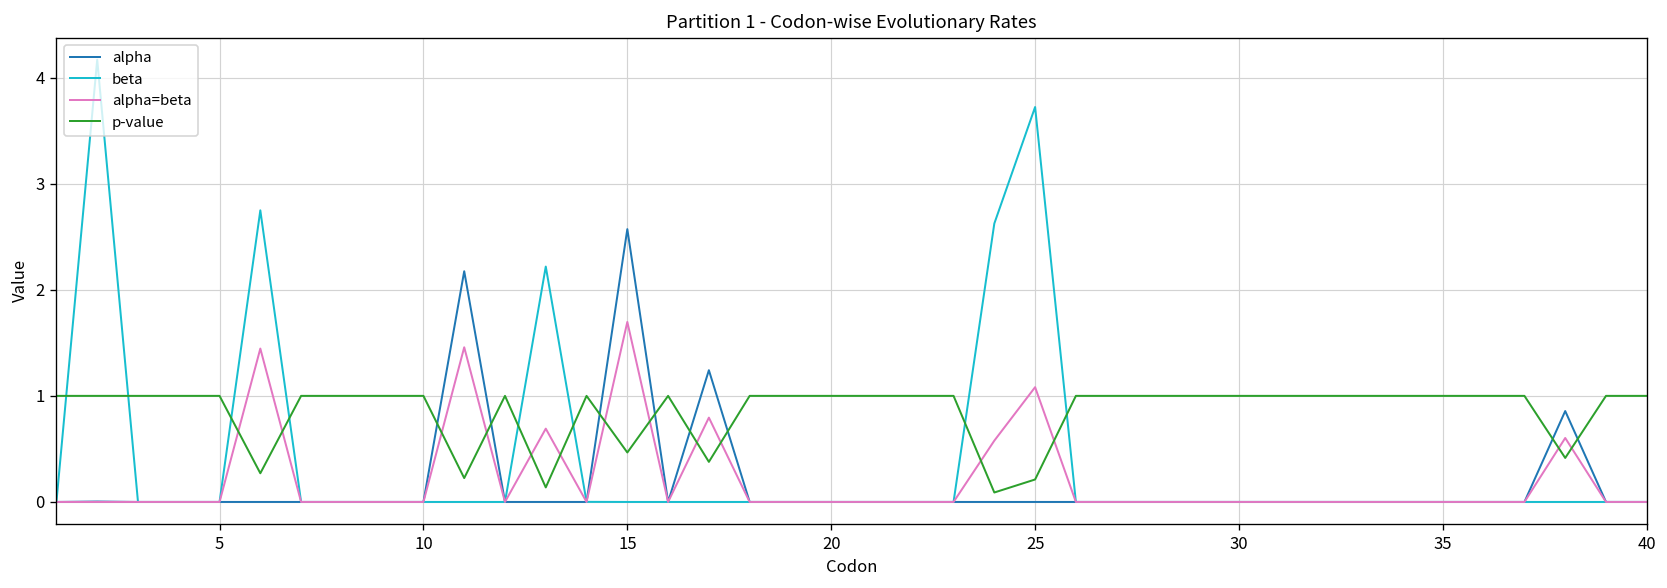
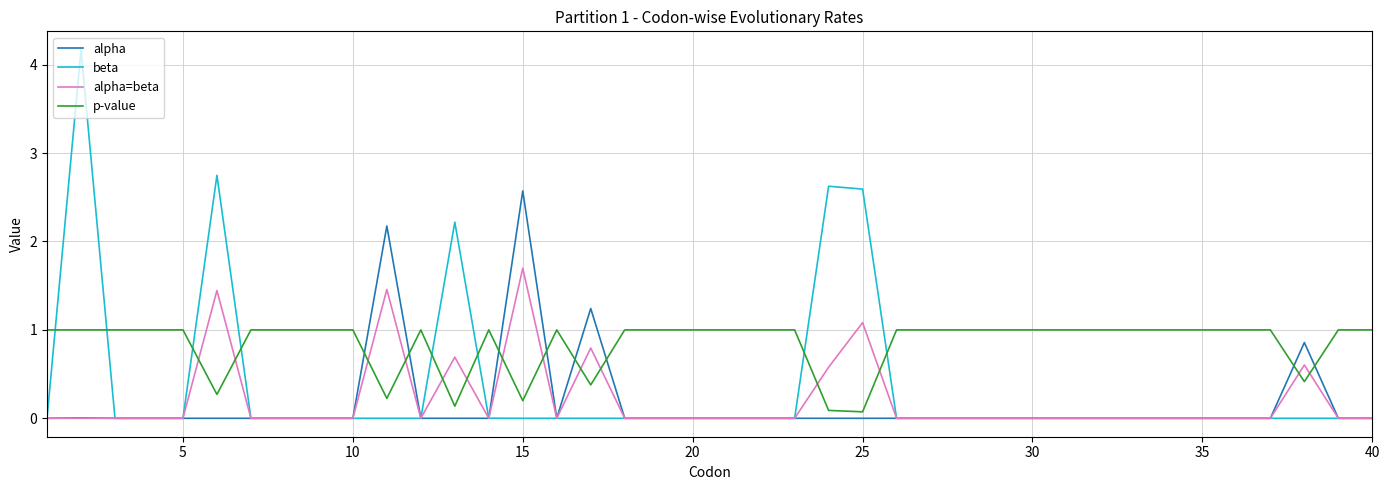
  {
    "alpha": {
      "15": 2.6,
      "25": 0.0
    },
    "beta": {
      "15": 0.0,
-     "25": 3.7
+     "25": 2.6
    },
    "alpha=beta": {
      "15": 1.7,
      "25": 1.1
    },
    "p-value": {
      "5": 1.0,
      "10": 1.0,
-     "15": 0.5,
+     "15": 0.2,
      "20": 1.0,
-     "25": 0.2,
+     "25": 0.1,
      "30": 1.0,
      "35": 1.0,
      "40": 1.0
    }
  }
